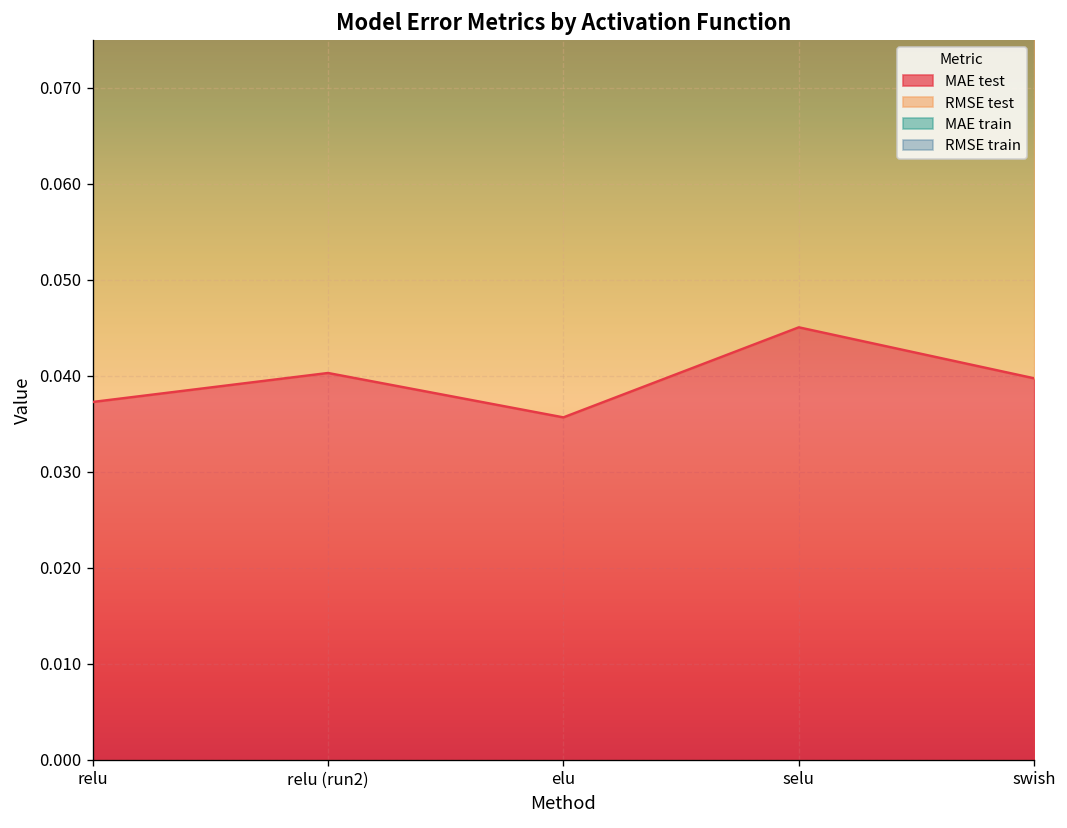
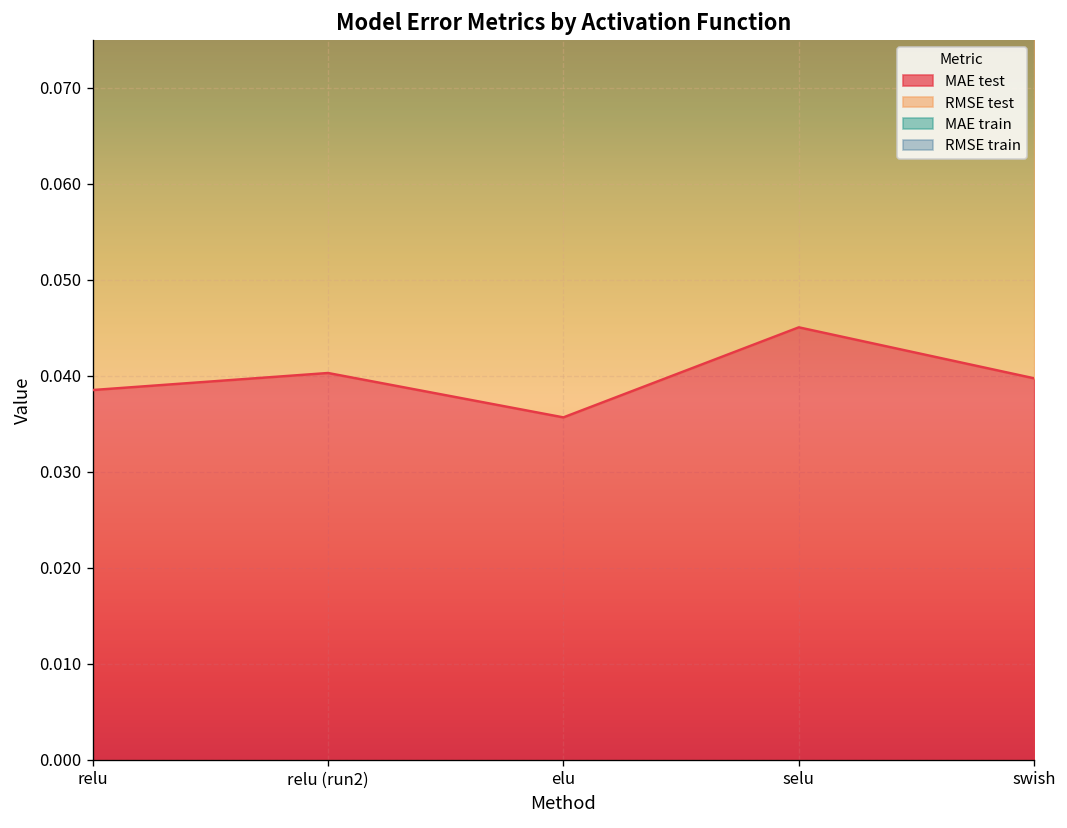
  {
    "MAE test": {
-     "relu": 0.037,
+     "relu": 0.039,
      "relu (run2)": 0.040,
      "elu": 0.036,
      "selu": 0.045,
      "swish": 0.040
    }
  }
